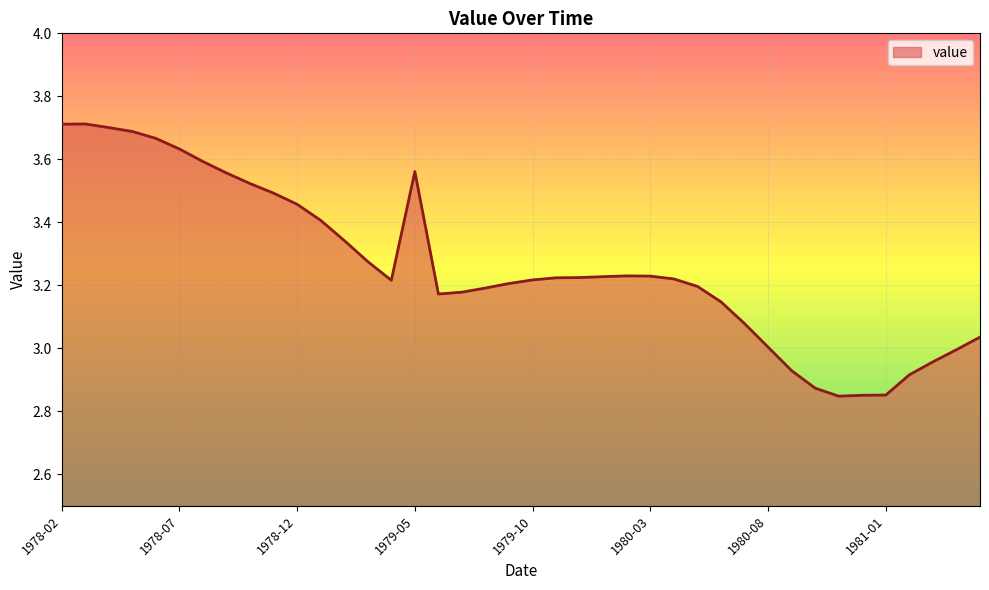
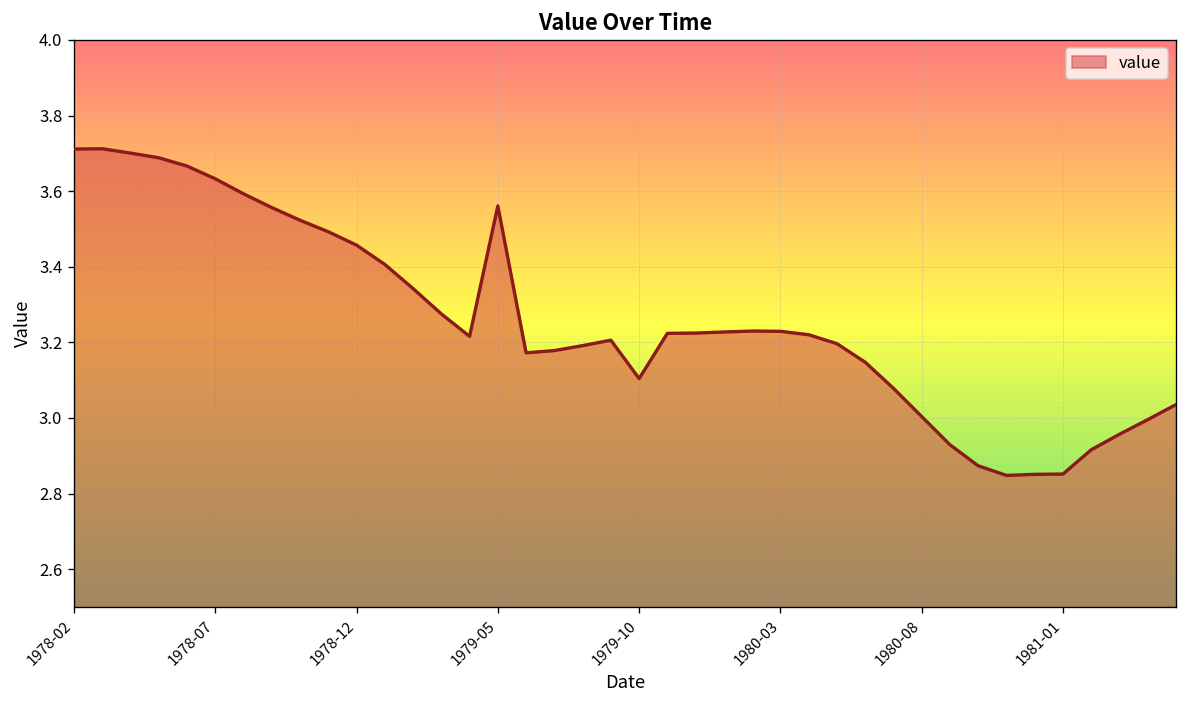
  {
    "1978-02": 3.71,
    "1978-07": 3.63,
    "1978-12": 3.46,
    "1979-05": 3.56,
-   "1979-10": 3.22,
+   "1979-10": 3.10,
    "1980-03": 3.23,
    "1980-08": 3.00,
    "1981-01": 2.85
  }
